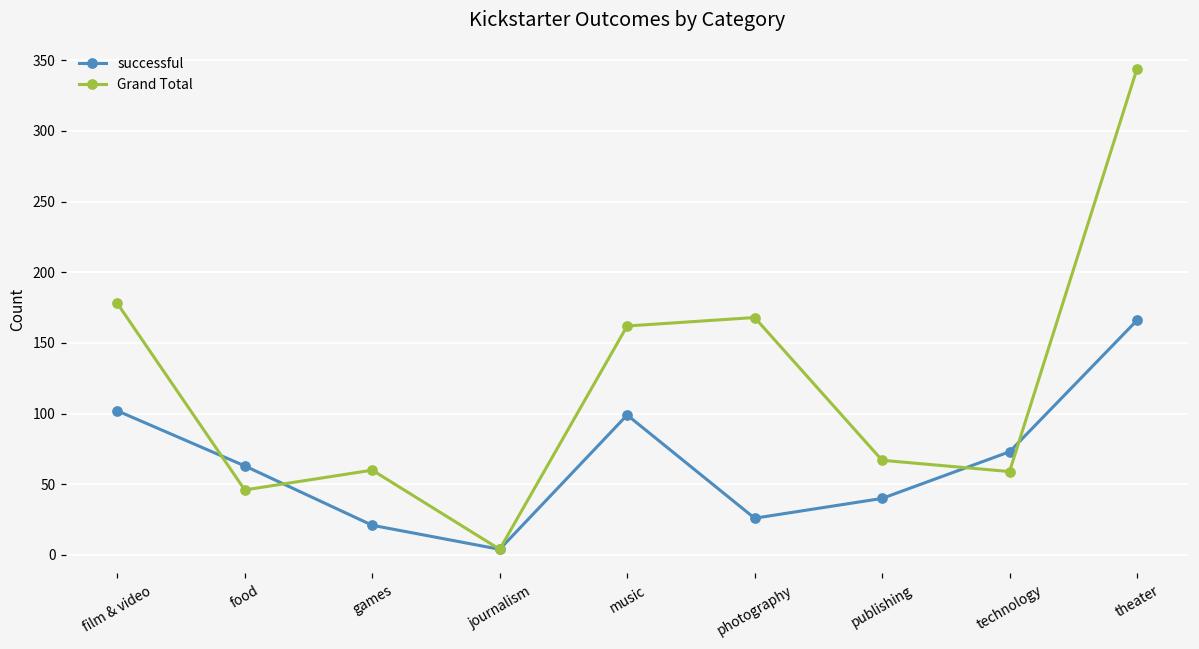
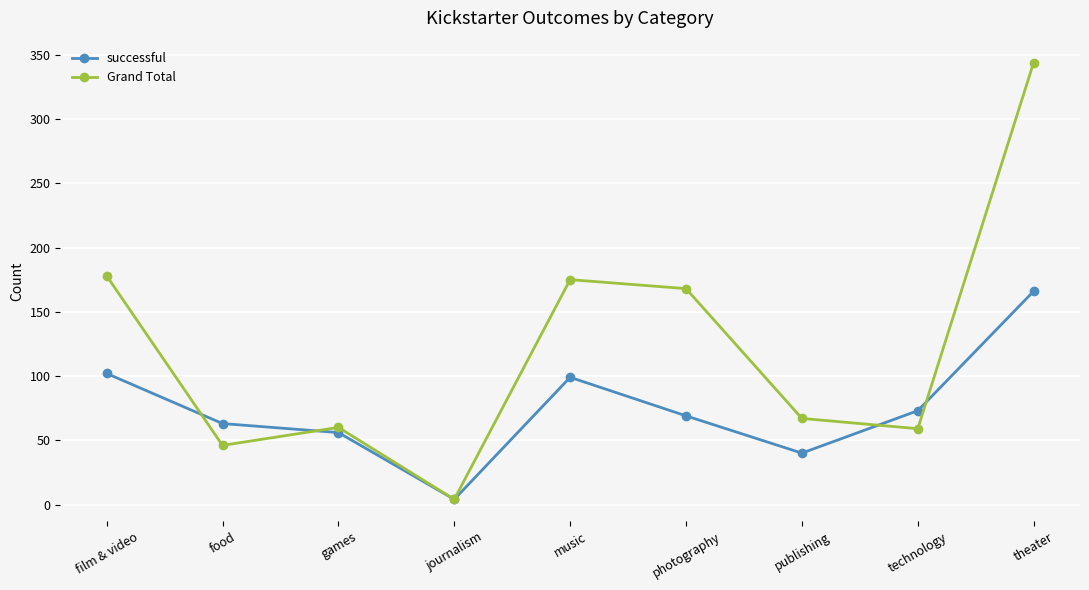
  {
    "successful": {
      "film & video": 102,
      "food": 63,
-     "games": 21,
+     "games": 56,
      "music": 99,
-     "photography": 26,
+     "photography": 69,
      "publishing": 40,
      "technology": 73,
      "theater": 166
    },
    "Grand Total": {
      "film & video": 178,
      "food": 46,
      "games": 60,
-     "music": 162,
+     "music": 175,
      "photography": 168,
      "publishing": 67,
      "technology": 59,
      "theater": 344
    }
  }
